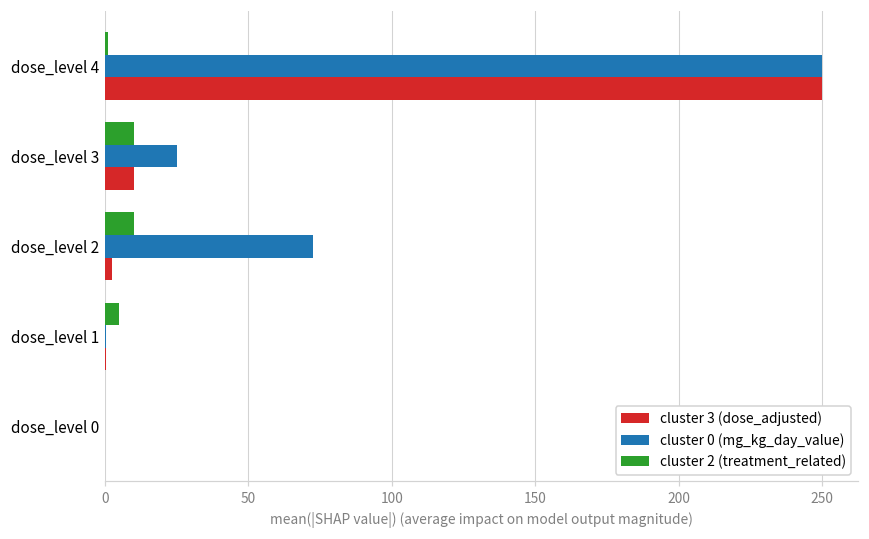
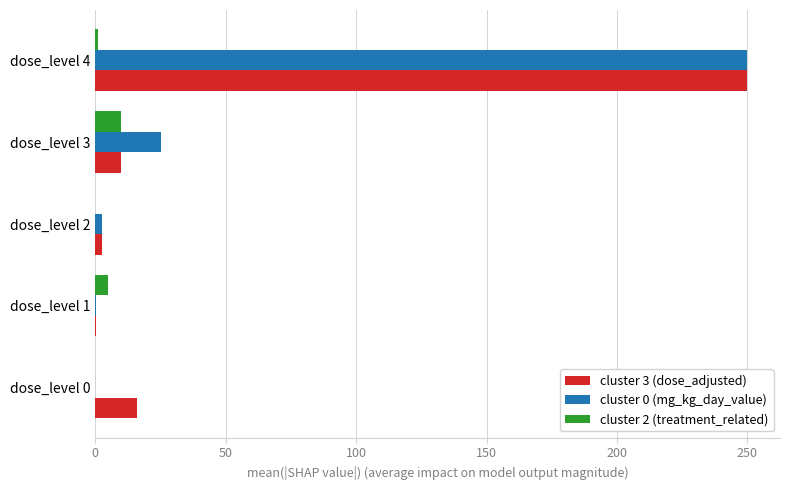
  {
    "cluster 3 (dose_adjusted)": {
      "dose_level 4": 250,
      "dose_level 3": 10,
      "dose_level 2": 3,
-     "dose_level 0": 0
+     "dose_level 0": 16
    },
    "cluster 0 (mg_kg_day_value)": {
      "dose_level 4": 250,
      "dose_level 3": 25,
-     "dose_level 2": 73,
+     "dose_level 2": 3,
      "dose_level 0": 0
    },
    "cluster 2 (treatment_related)": {
      "dose_level 4": 1,
      "dose_level 3": 10,
-     "dose_level 2": 10,
+     "dose_level 2": 0,
      "dose_level 1": 5,
      "dose_level 0": 0
    }
  }
